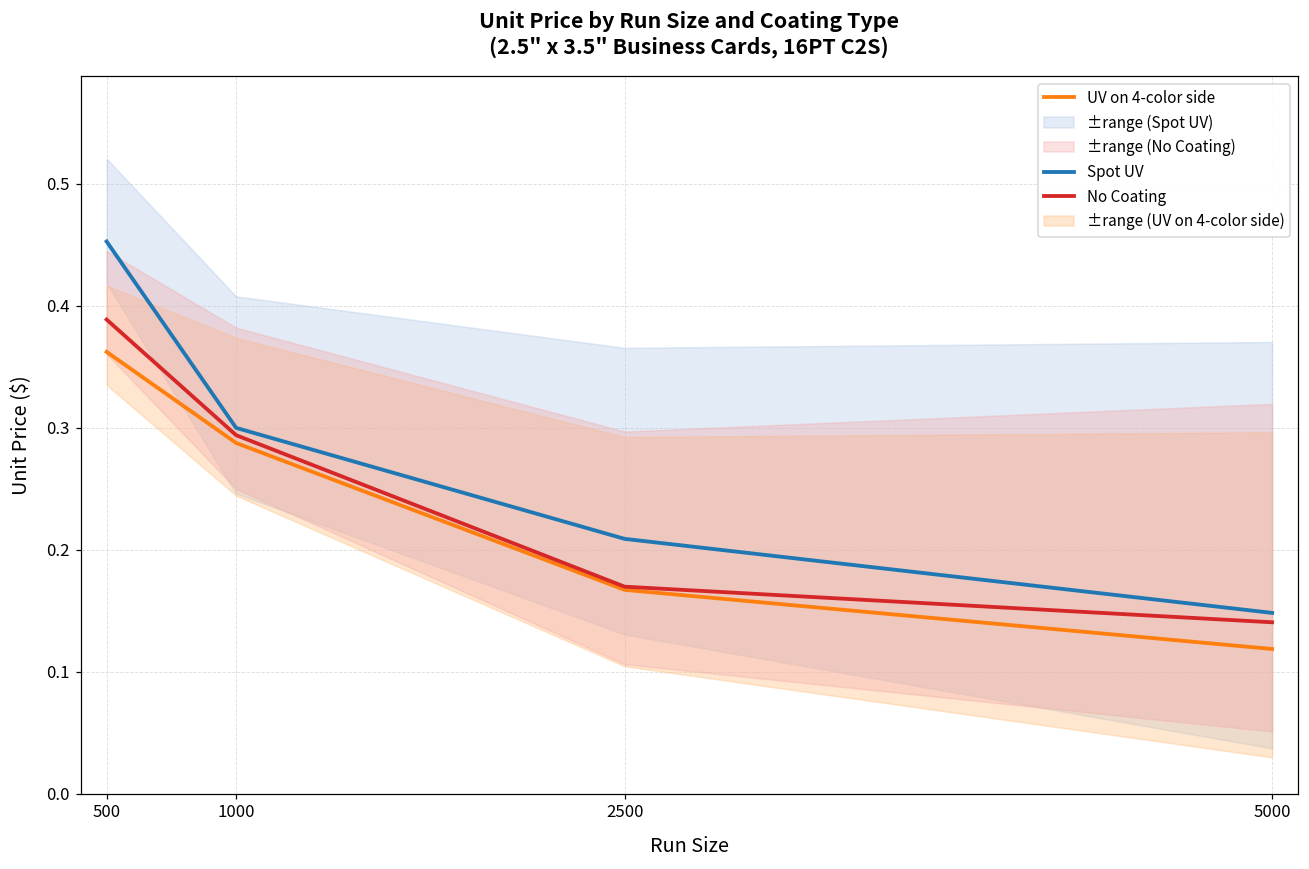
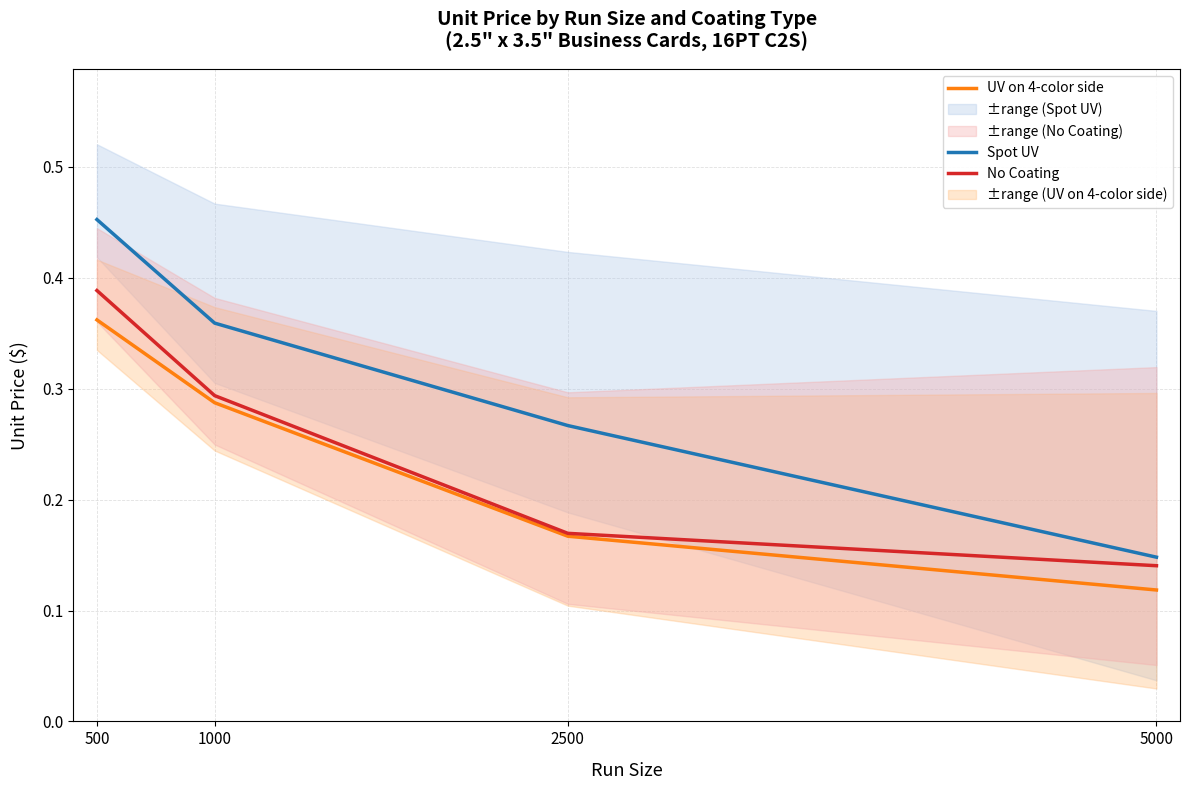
  {
    "Spot UV": {
      "500": 0.453,
-     "1000": 0.300,
-     "2500": 0.209,
+     "1000": 0.359,
+     "2500": 0.267,
      "5000": 0.148
    },
    "UV on 4-color side": {
      "500": 0.362,
      "1000": 0.287,
      "2500": 0.167,
      "5000": 0.119
    },
    "No Coating": {
      "500": 0.389,
      "1000": 0.294,
      "2500": 0.170,
      "5000": 0.140
    }
  }
